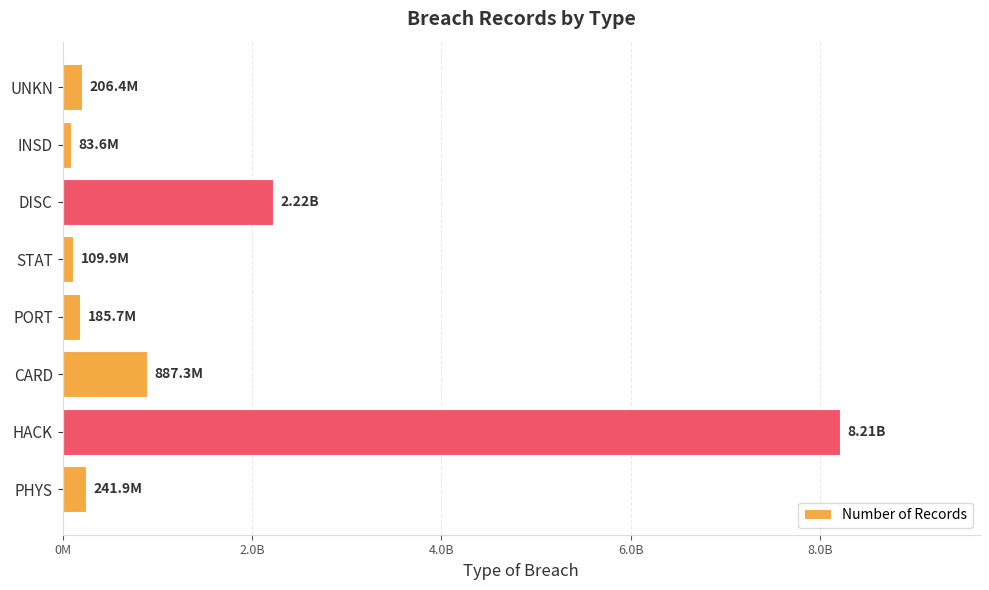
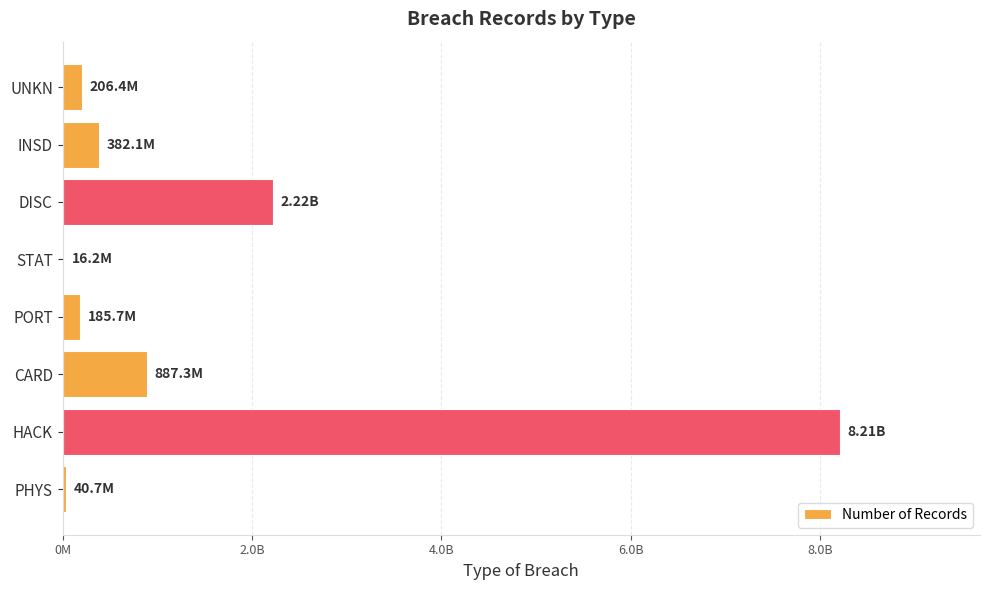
  {
    "UNKN": "206.4M",
-   "INSD": "83.6M",
+   "INSD": "382.1M",
    "DISC": "2.22B",
-   "STAT": "109.9M",
+   "STAT": "16.2M",
    "PORT": "185.7M",
    "CARD": "887.3M",
    "HACK": "8.21B",
-   "PHYS": "241.9M"
+   "PHYS": "40.7M"
  }
